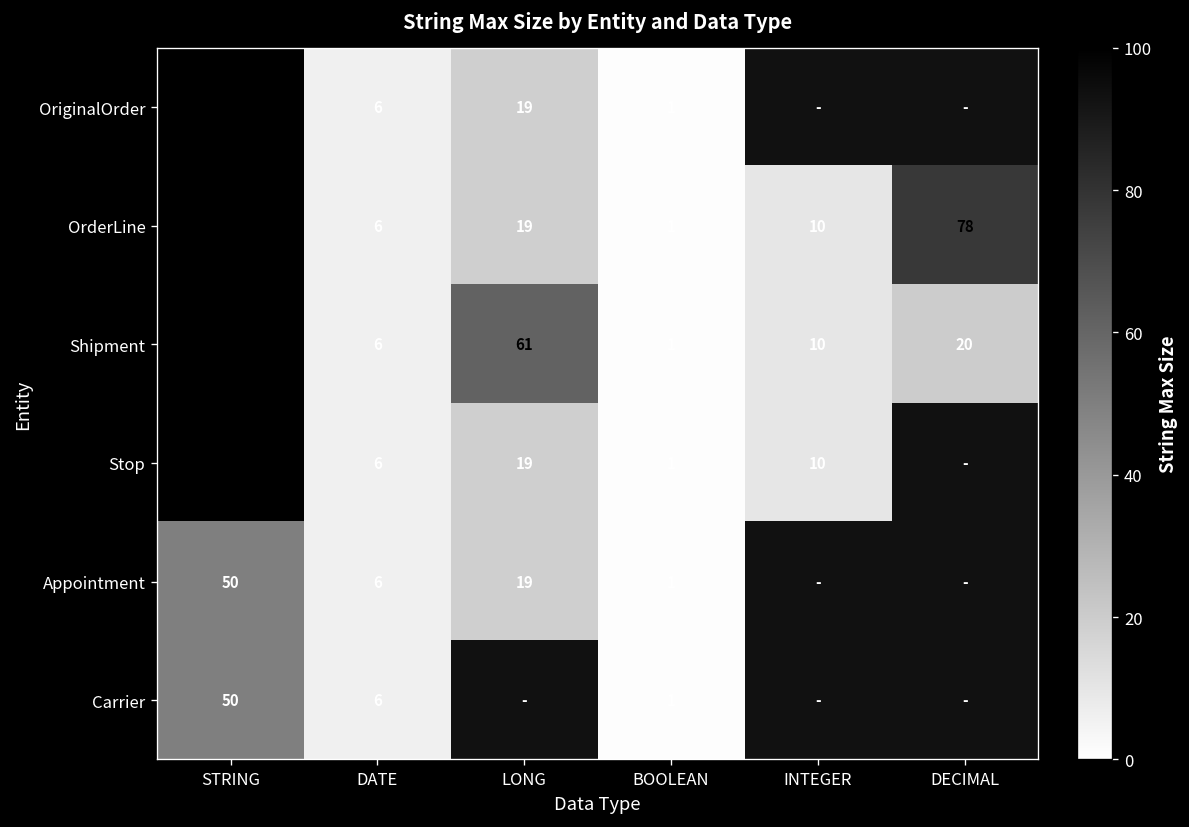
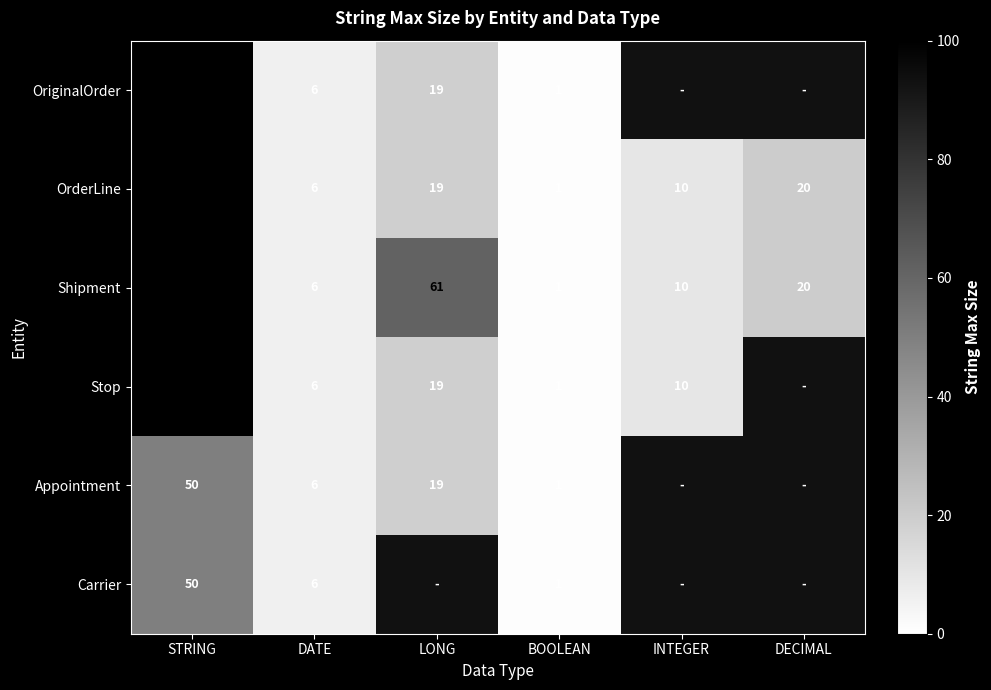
  {
    "OriginalOrder": {
      "LONG": 19
    },
    "OrderLine": {
      "LONG": 19,
-     "DECIMAL": 78
+     "DECIMAL": 20
    },
    "Shipment": {
      "LONG": 61,
      "DECIMAL": 20
    },
    "Stop": {
      "LONG": 19
    },
    "Appointment": {
      "STRING": 50,
      "LONG": 19
    },
    "Carrier": {
      "STRING": 50
    }
  }
